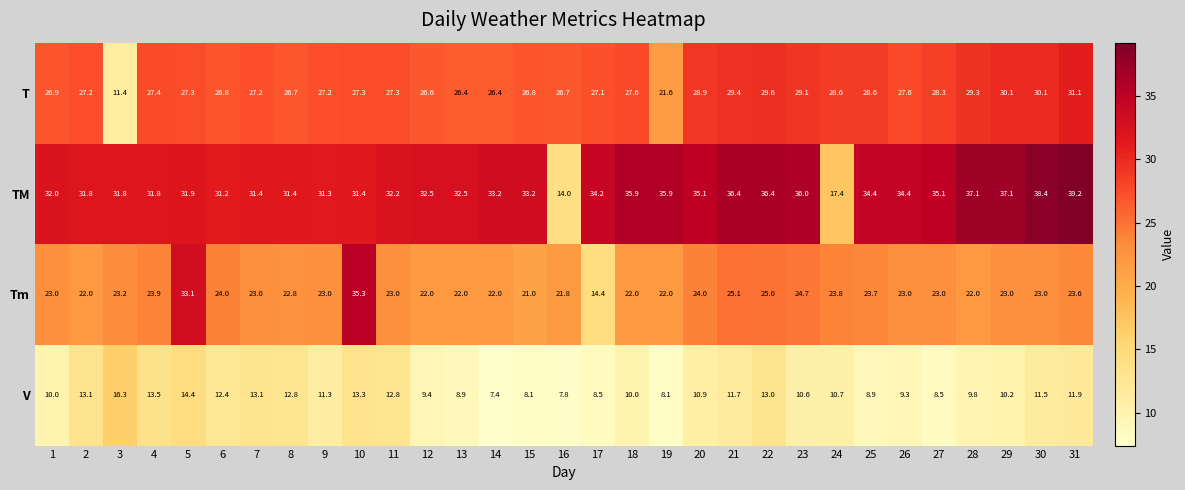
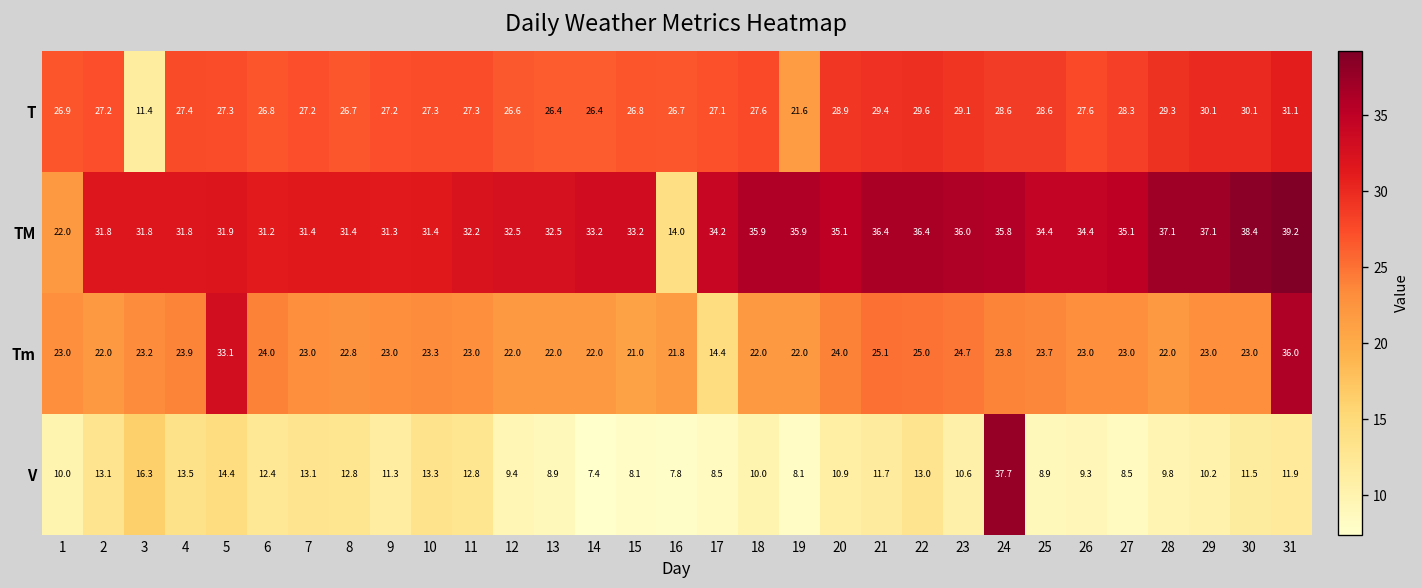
  {
    "T": {
      "1": 26.9,
      "2": 27.2,
      "3": 11.4,
      "4": 27.4,
      "5": 27.3,
      "6": 26.8,
      "7": 27.2,
      "8": 26.7,
      "9": 27.2,
      "10": 27.3,
      "11": 27.3,
      "12": 26.6,
      "13": 26.4,
      "14": 26.4,
      "15": 26.8,
      "16": 26.7,
      "17": 27.1,
      "18": 27.6,
      "19": 21.6,
      "20": 28.9,
      "21": 29.4,
      "22": 29.6,
      "23": 29.1,
      "24": 28.6,
      "25": 28.6,
      "26": 27.6,
      "27": 28.3,
      "28": 29.3,
      "29": 30.1,
      "30": 30.1,
      "31": 31.1
    },
    "TM": {
-     "1": 32.0,
+     "1": 22.0,
      "2": 31.8,
      "3": 31.8,
      "4": 31.8,
      "5": 31.9,
      "6": 31.2,
      "7": 31.4,
      "8": 31.4,
      "9": 31.3,
      "10": 31.4,
      "11": 32.2,
      "12": 32.5,
      "13": 32.5,
      "14": 33.2,
      "15": 33.2,
      "16": 14.0,
      "17": 34.2,
      "18": 35.9,
      "19": 35.9,
      "20": 35.1,
      "21": 36.4,
      "22": 36.4,
      "23": 36.0,
-     "24": 17.4,
+     "24": 35.8,
      "25": 34.4,
      "26": 34.4,
      "27": 35.1,
      "28": 37.1,
      "29": 37.1,
      "30": 38.4,
      "31": 39.2
    },
    "Tm": {
      "1": 23.0,
      "2": 22.0,
      "3": 23.2,
      "4": 23.9,
      "5": 33.1,
      "6": 24.0,
      "7": 23.0,
      "8": 22.8,
      "9": 23.0,
-     "10": 35.3,
+     "10": 23.3,
      "11": 23.0,
      "12": 22.0,
      "13": 22.0,
      "14": 22.0,
      "15": 21.0,
      "16": 21.8,
      "17": 14.4,
      "18": 22.0,
      "19": 22.0,
      "20": 24.0,
      "21": 25.1,
      "22": 25.0,
      "23": 24.7,
      "24": 23.8,
      "25": 23.7,
      "26": 23.0,
      "27": 23.0,
      "28": 22.0,
      "29": 23.0,
      "30": 23.0,
-     "31": 23.6
+     "31": 36.0
    },
    "V": {
      "1": 10.0,
      "2": 13.1,
      "3": 16.3,
      "4": 13.5,
      "5": 14.4,
      "6": 12.4,
      "7": 13.1,
      "8": 12.8,
      "9": 11.3,
      "10": 13.3,
      "11": 12.8,
      "12": 9.4,
      "13": 8.9,
      "14": 7.4,
      "15": 8.1,
      "16": 7.8,
      "17": 8.5,
      "18": 10.0,
      "19": 8.1,
      "20": 10.9,
      "21": 11.7,
      "22": 13.0,
      "23": 10.6,
-     "24": 10.7,
+     "24": 37.7,
      "25": 8.9,
      "26": 9.3,
      "27": 8.5,
      "28": 9.8,
      "29": 10.2,
      "30": 11.5,
      "31": 11.9
    }
  }
